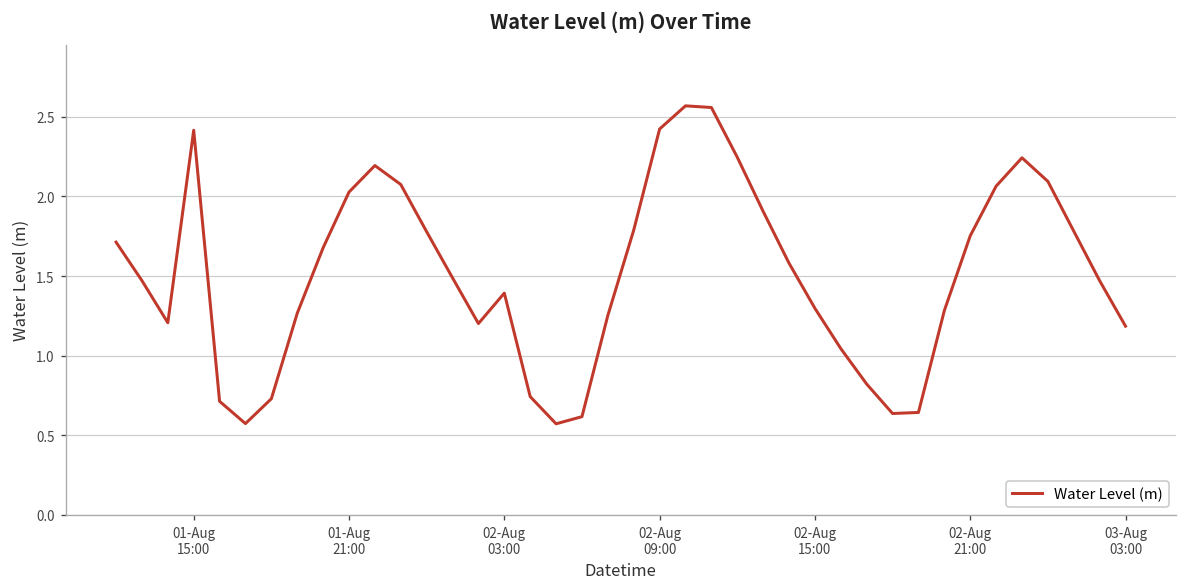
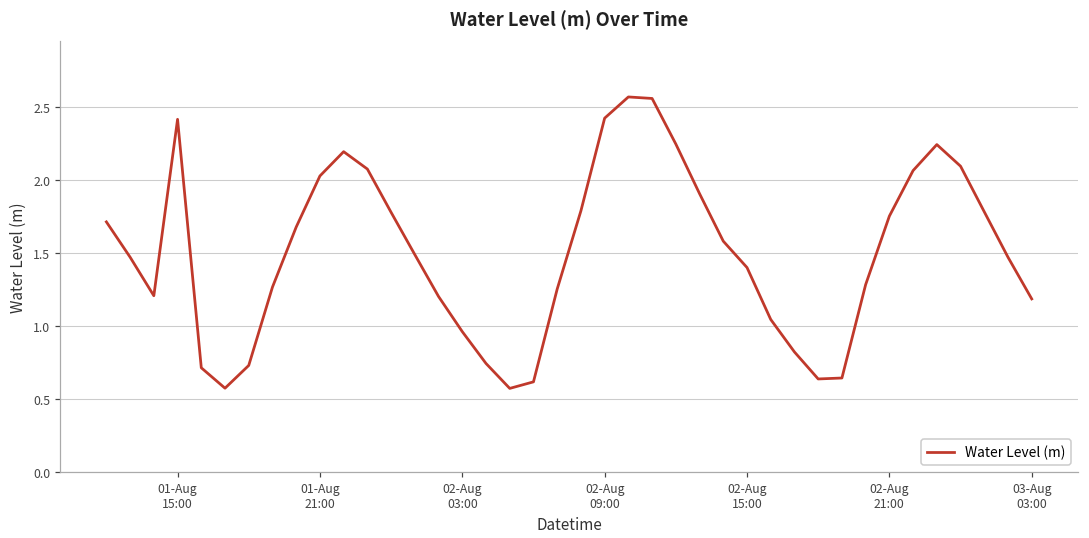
  {
    "01-Aug 15:00": 2.42,
    "01-Aug 21:00": 2.03,
-   "02-Aug 03:00": 1.39,
+   "02-Aug 03:00": 0.96,
    "02-Aug 09:00": 2.42,
-   "02-Aug 15:00": 1.30,
+   "02-Aug 15:00": 1.40,
    "02-Aug 21:00": 1.75,
    "03-Aug 03:00": 1.18
  }
